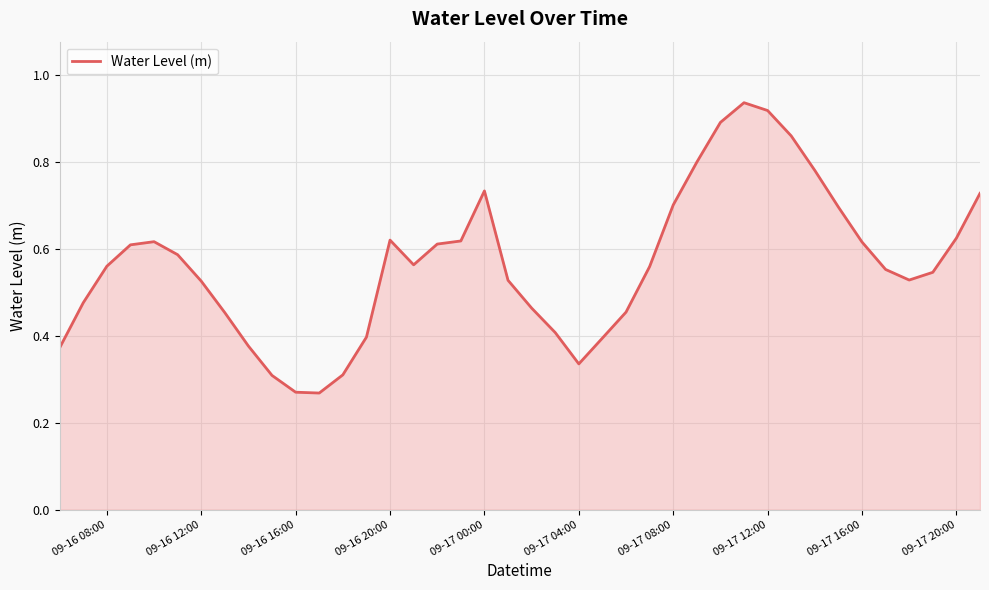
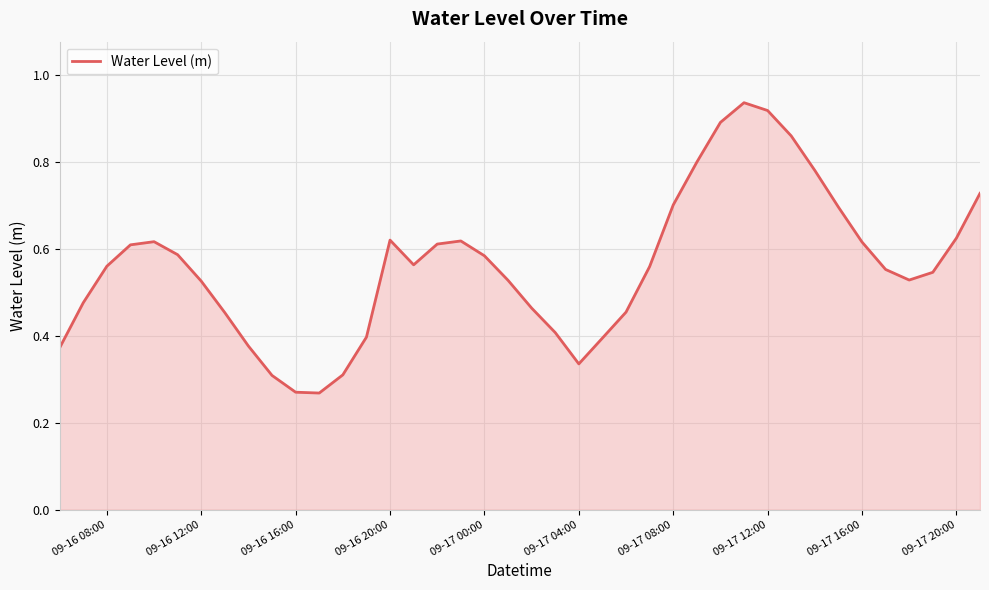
  {
    "09-16 08:00": 0.56,
    "09-16 12:00": 0.53,
    "09-16 16:00": 0.27,
    "09-16 20:00": 0.62,
-   "09-17 00:00": 0.73,
+   "09-17 00:00": 0.58,
    "09-17 04:00": 0.33,
    "09-17 08:00": 0.70,
    "09-17 12:00": 0.92,
    "09-17 16:00": 0.62,
    "09-17 20:00": 0.62
  }
